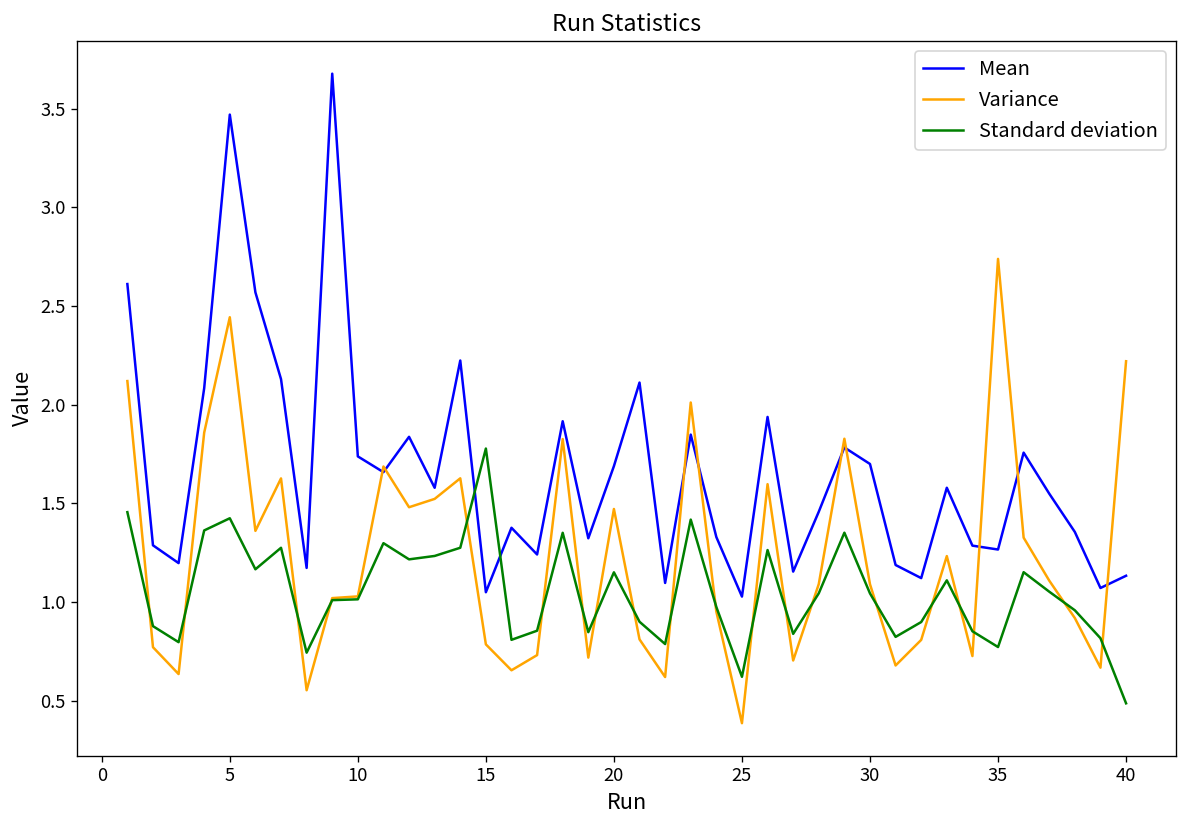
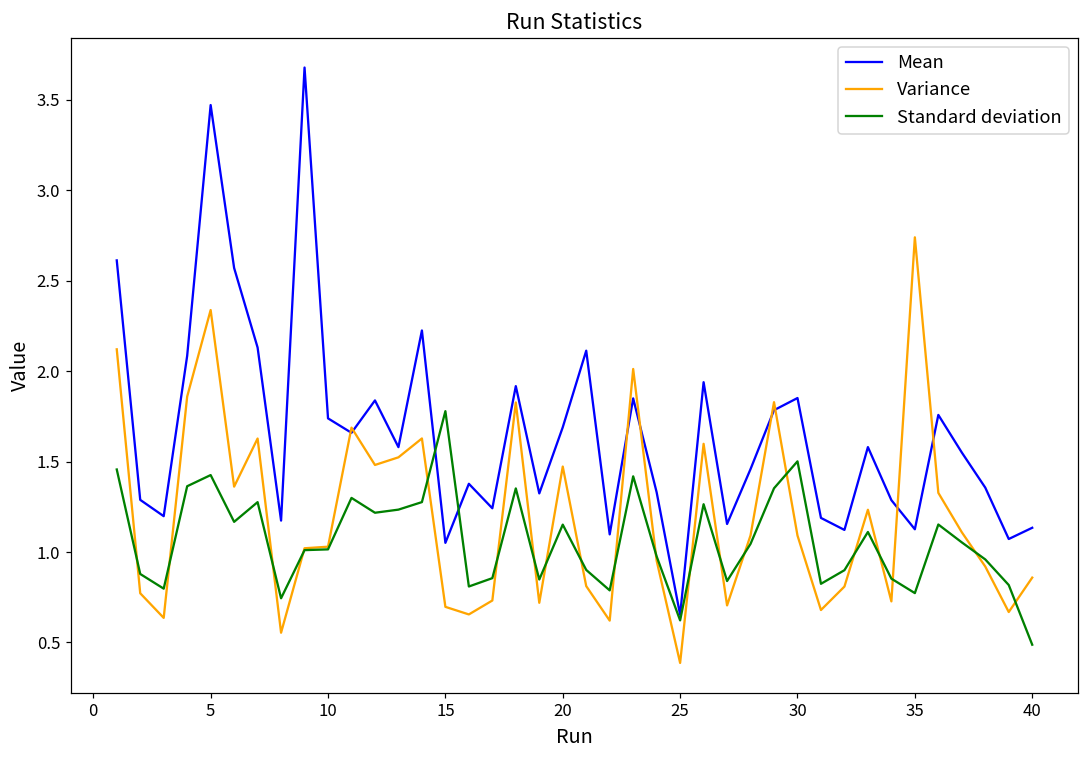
  {
    "Mean": {
      "5": 3.47,
      "10": 1.74,
      "15": 1.05,
      "20": 1.69,
-     "25": 1.03,
-     "30": 1.70,
-     "35": 1.27,
+     "25": 0.65,
+     "30": 1.85,
+     "35": 1.13,
      "40": 1.13
    },
    "Variance": {
-     "5": 2.44,
-     "15": 0.79,
+     "5": 2.34,
+     "15": 0.70,
      "20": 1.47,
      "25": 0.39,
      "30": 1.09,
      "35": 2.74,
-     "40": 2.22
+     "40": 0.86
    },
    "Standard deviation": {
      "5": 1.43,
      "15": 1.78,
      "20": 1.15,
      "25": 0.62,
-     "30": 1.04,
+     "30": 1.50,
      "35": 0.77,
      "40": 0.49
    }
  }
